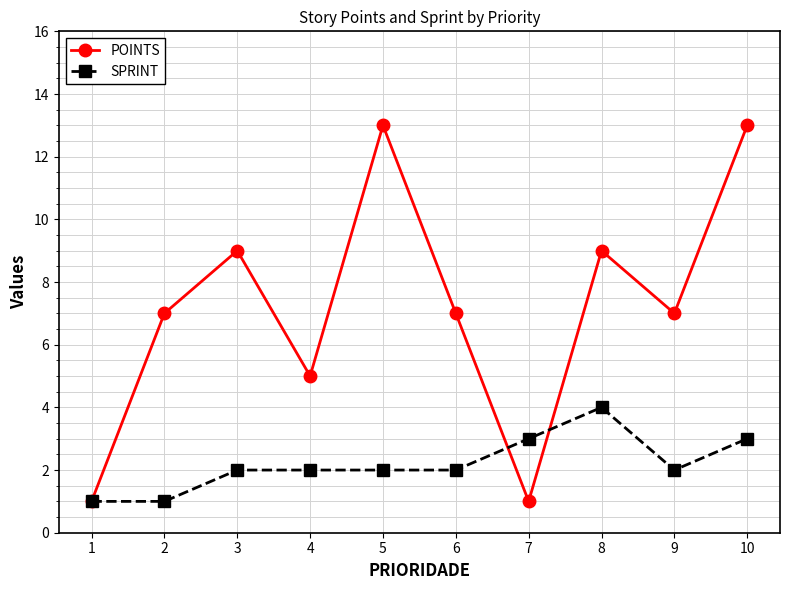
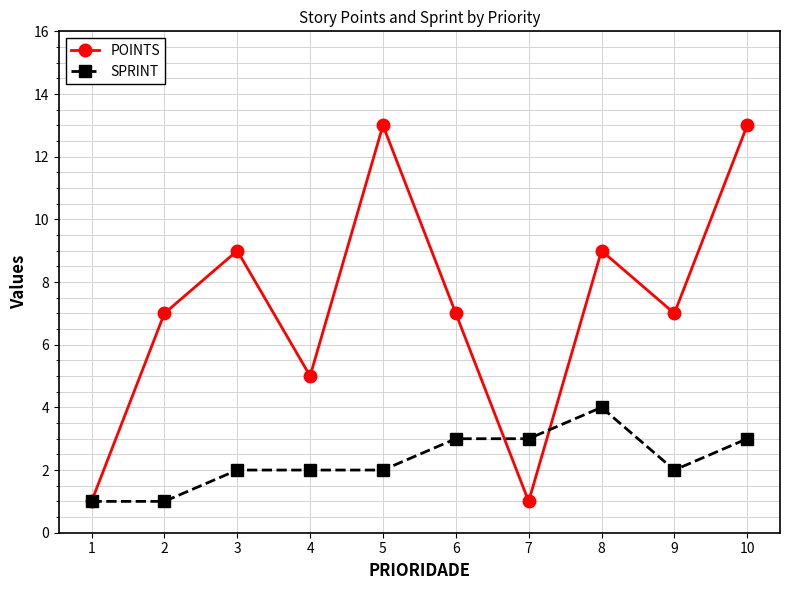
  {
    "POINTS": {
      "2": 7,
      "3": 9,
      "4": 5,
      "5": 13,
      "6": 7,
      "7": 1,
      "8": 9,
      "9": 7,
      "10": 13
    },
    "SPRINT": {
      "2": 1,
      "3": 2,
      "4": 2,
      "5": 2,
-     "6": 2,
+     "6": 3,
      "7": 3,
      "8": 4,
      "9": 2,
      "10": 3
    }
  }
